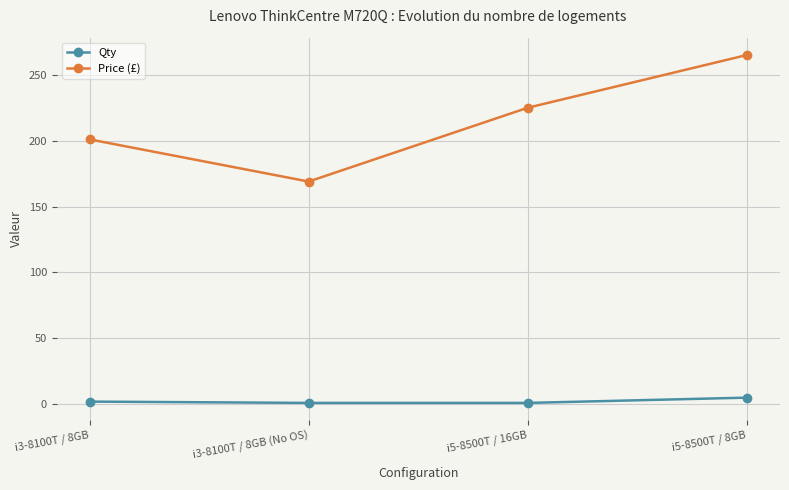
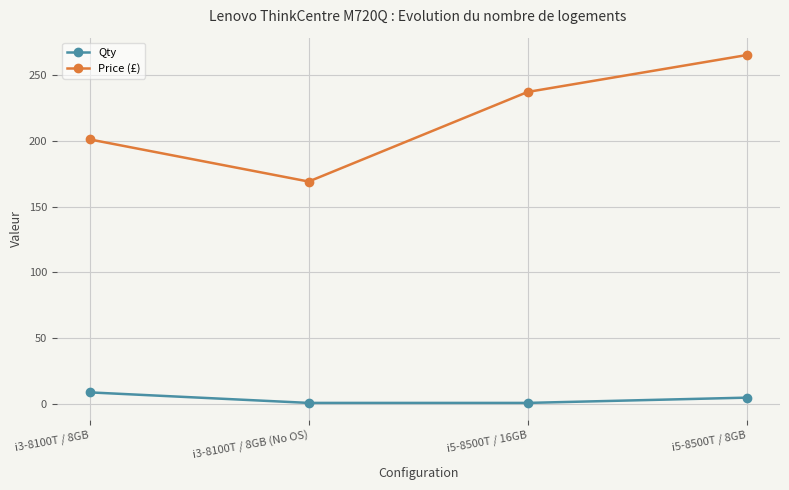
  {
    "Qty": {
-     "i3-8100T / 8GB": 2,
+     "i3-8100T / 8GB": 9,
      "i3-8100T / 8GB (No OS)": 1,
      "i5-8500T / 16GB": 1,
      "i5-8500T / 8GB": 5
    },
    "Price (£)": {
      "i3-8100T / 8GB": 201,
      "i3-8100T / 8GB (No OS)": 169,
-     "i5-8500T / 16GB": 225,
+     "i5-8500T / 16GB": 237,
      "i5-8500T / 8GB": 265
    }
  }
